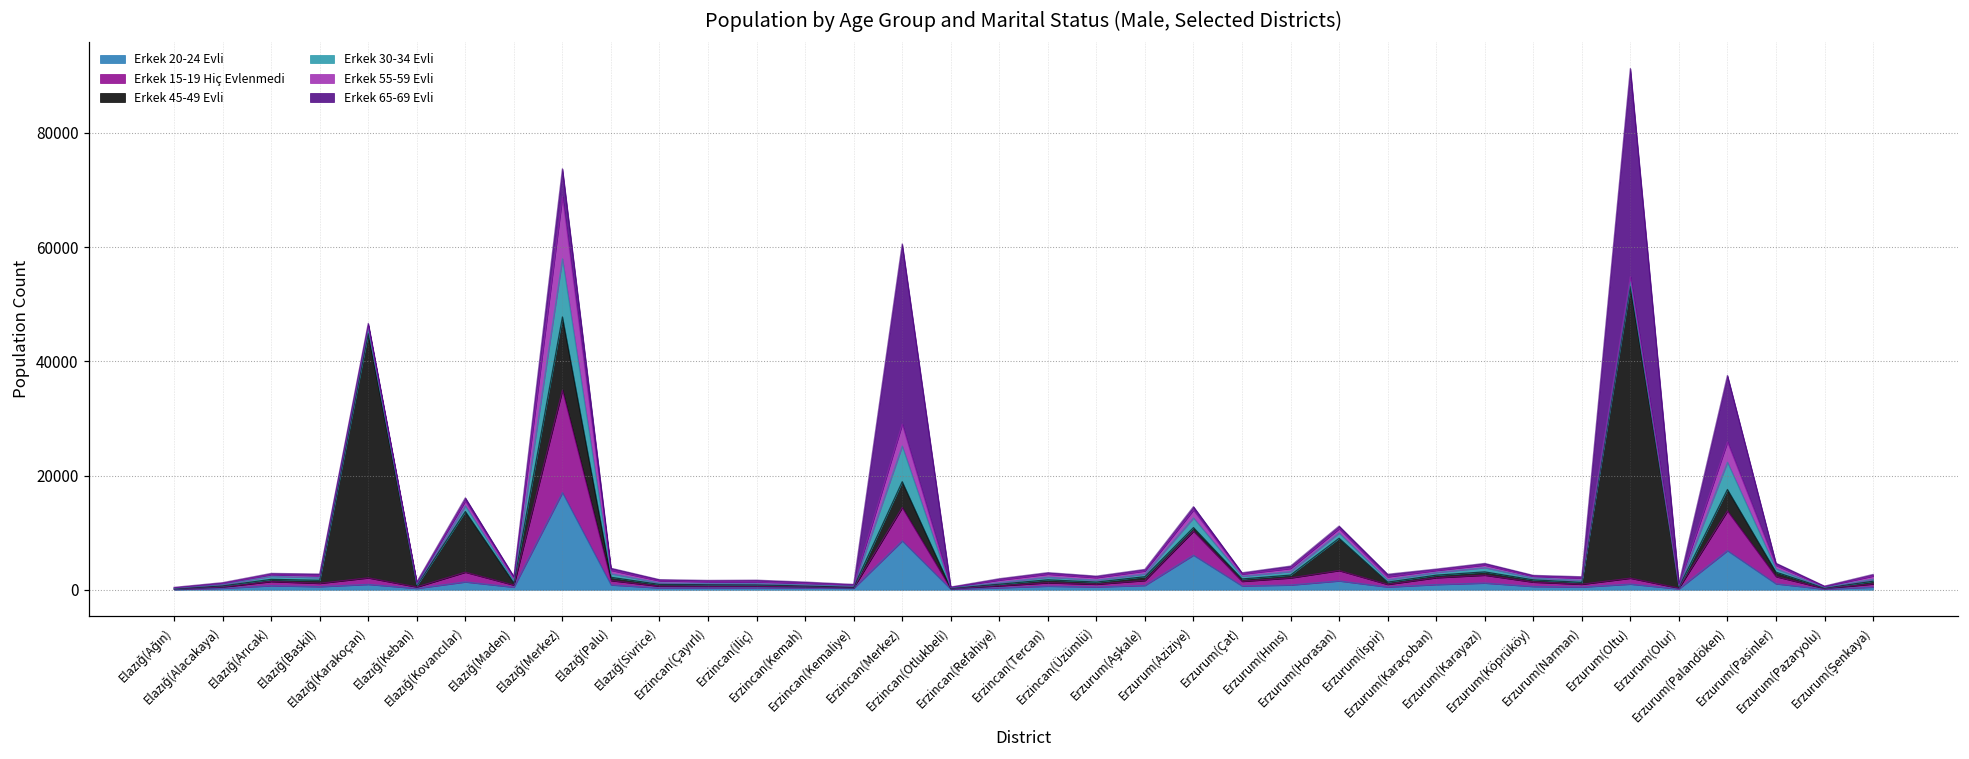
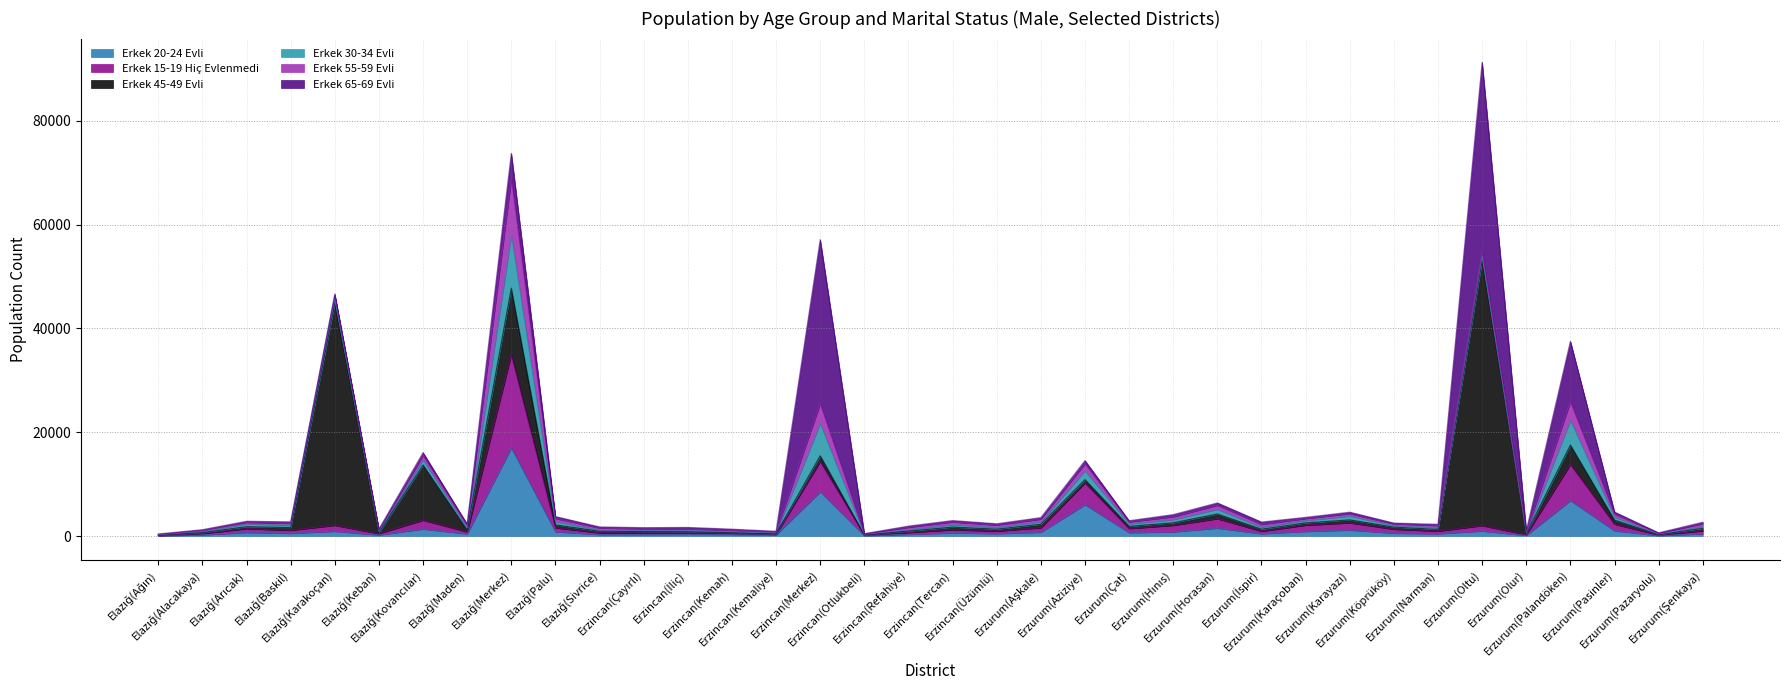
  {
    "Erkek 45-49 Evli": {
      "Elazığ(Karakoçan)": 43000,
      "Elazığ(Kovancılar)": 11000,
      "Elazığ(Merkez)": 13000,
      "Elazığ(Palu)": 1000,
-     "Erzincan(Merkez)": 5000,
+     "Erzincan(Merkez)": 1000,
      "Erzurum(Aziziye)": 1000,
      "Erzurum(Hınıs)": 1000,
-     "Erzurum(Horasan)": 6000,
+     "Erzurum(Horasan)": 1000,
      "Erzurum(Karayazı)": 1000,
      "Erzurum(Oltu)": 51000,
      "Erzurum(Palandöken)": 4000,
      "Erzurum(Pasinler)": 1000
    },
    "Erkek 65-69 Evli": {
      "Elazığ(Kovancılar)": 1000,
      "Elazığ(Merkez)": 5000,
      "Erzincan(Merkez)": 32000,
      "Erzurum(Aziziye)": 1000,
      "Erzurum(Oltu)": 36000,
      "Erzurum(Palandöken)": 12000
    }
  }
